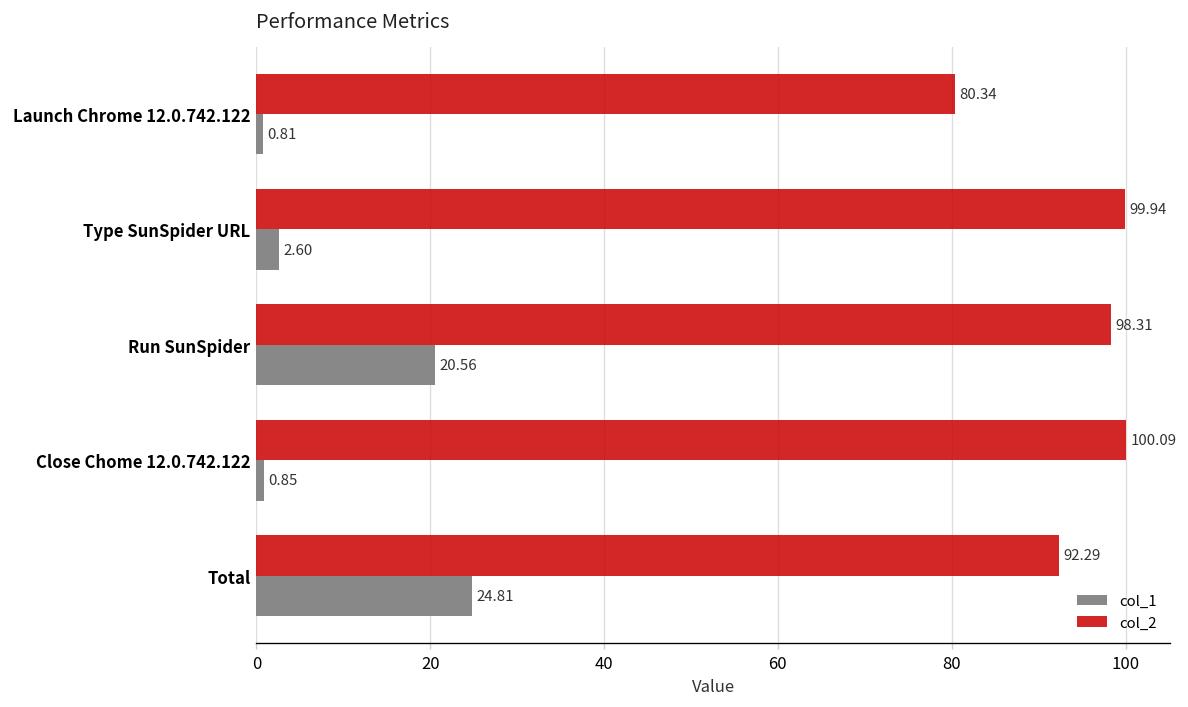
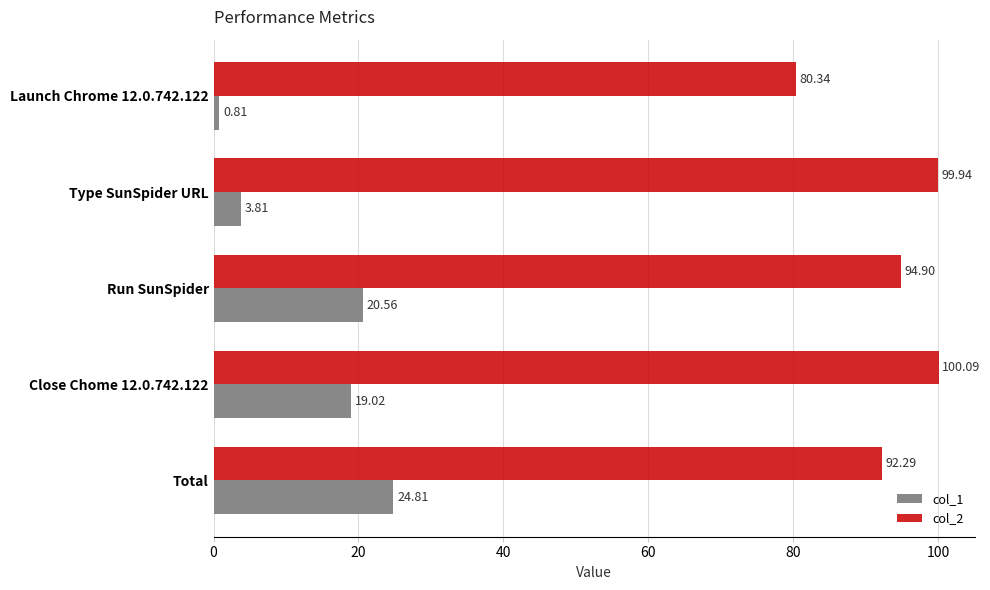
  {
    "col_1": {
      "Launch Chrome 12.0.742.122": 0.81,
-     "Type SunSpider URL": 2.60,
+     "Type SunSpider URL": 3.81,
      "Run SunSpider": 20.56,
-     "Close Chome 12.0.742.122": 0.85,
+     "Close Chome 12.0.742.122": 19.02,
      "Total": 24.81
    },
    "col_2": {
      "Launch Chrome 12.0.742.122": 80.34,
      "Type SunSpider URL": 99.94,
-     "Run SunSpider": 98.31,
+     "Run SunSpider": 94.90,
      "Close Chome 12.0.742.122": 100.09,
      "Total": 92.29
    }
  }
